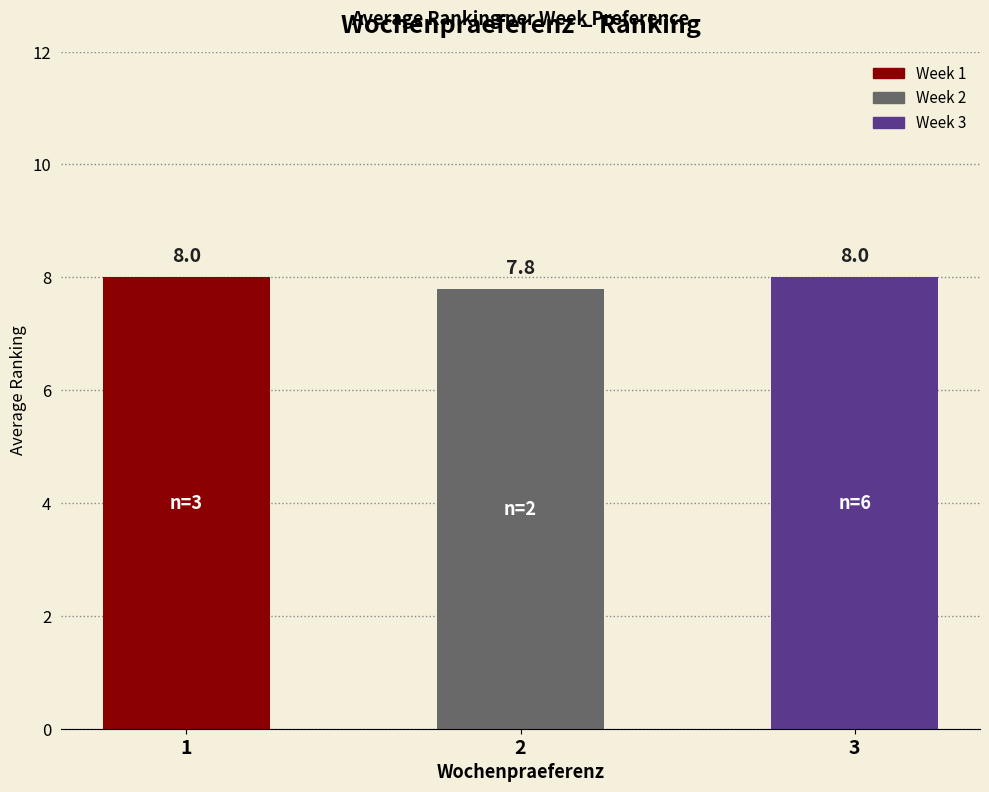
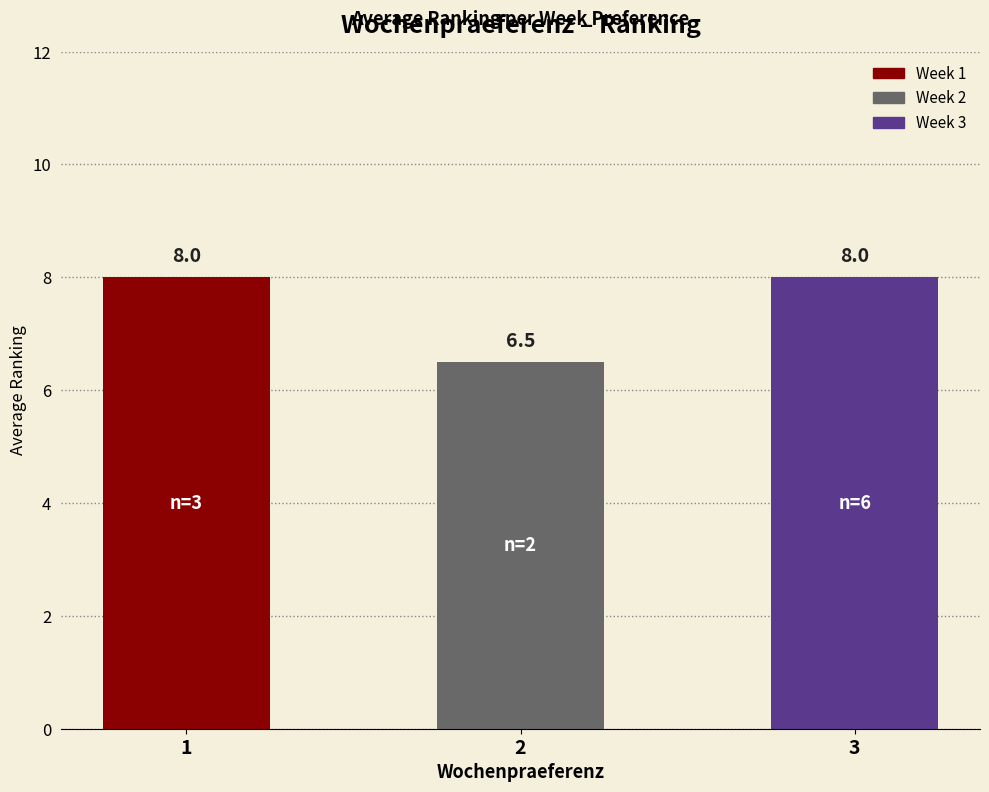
  {
    "1": 8.0,
-   "2": 7.8,
+   "2": 6.5,
    "3": 8.0
  }
